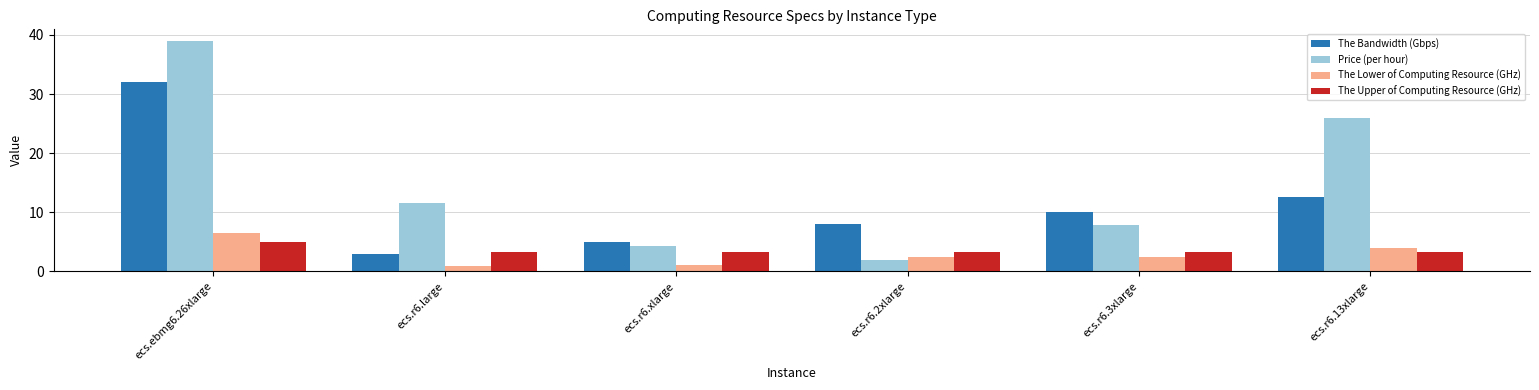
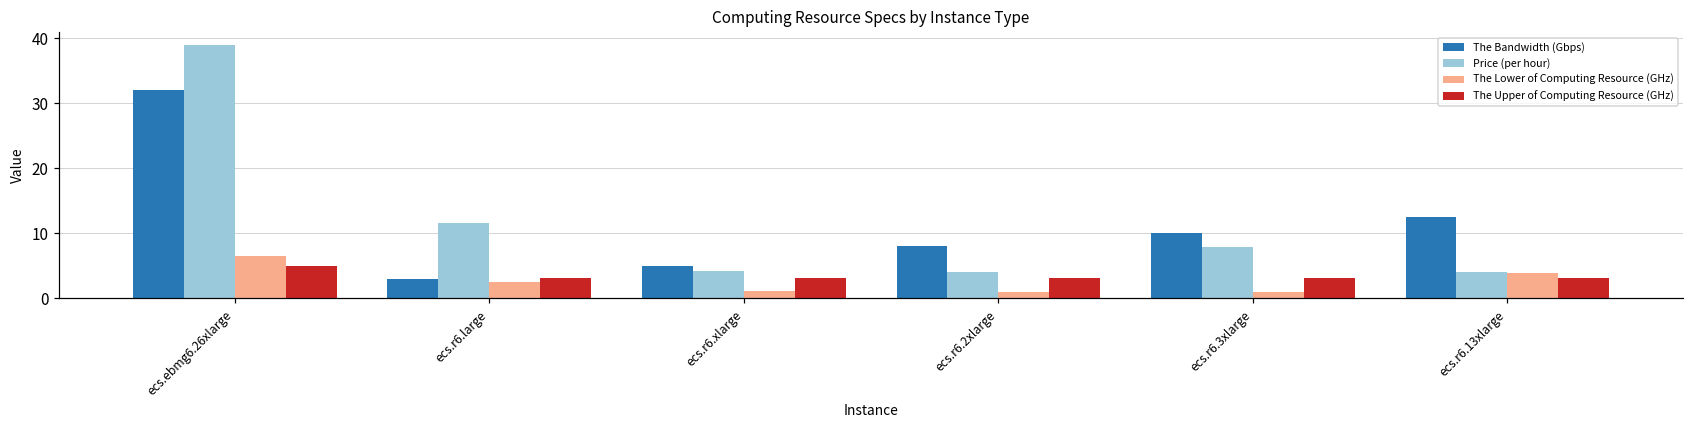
  {
    "The Bandwidth (Gbps)": {
      "ecs.ebmg6.26xlarge": 32,
      "ecs.r6.large": 3,
      "ecs.r6.xlarge": 5,
      "ecs.r6.2xlarge": 8,
      "ecs.r6.3xlarge": 10,
      "ecs.r6.13xlarge": 13
    },
    "Price (per hour)": {
      "ecs.ebmg6.26xlarge": 39,
      "ecs.r6.large": 12,
      "ecs.r6.xlarge": 4,
-     "ecs.r6.2xlarge": 2,
+     "ecs.r6.2xlarge": 4,
      "ecs.r6.3xlarge": 8,
-     "ecs.r6.13xlarge": 26
+     "ecs.r6.13xlarge": 4
    },
    "The Lower of Computing Resource (GHz)": {
      "ecs.ebmg6.26xlarge": 7,
-     "ecs.r6.large": 1,
+     "ecs.r6.large": 3,
      "ecs.r6.xlarge": 1,
-     "ecs.r6.2xlarge": 3,
-     "ecs.r6.3xlarge": 3,
+     "ecs.r6.2xlarge": 1,
+     "ecs.r6.3xlarge": 1,
      "ecs.r6.13xlarge": 4
    },
    "The Upper of Computing Resource (GHz)": {
      "ecs.ebmg6.26xlarge": 5,
      "ecs.r6.large": 3,
      "ecs.r6.xlarge": 3,
      "ecs.r6.2xlarge": 3,
      "ecs.r6.3xlarge": 3,
      "ecs.r6.13xlarge": 3
    }
  }
